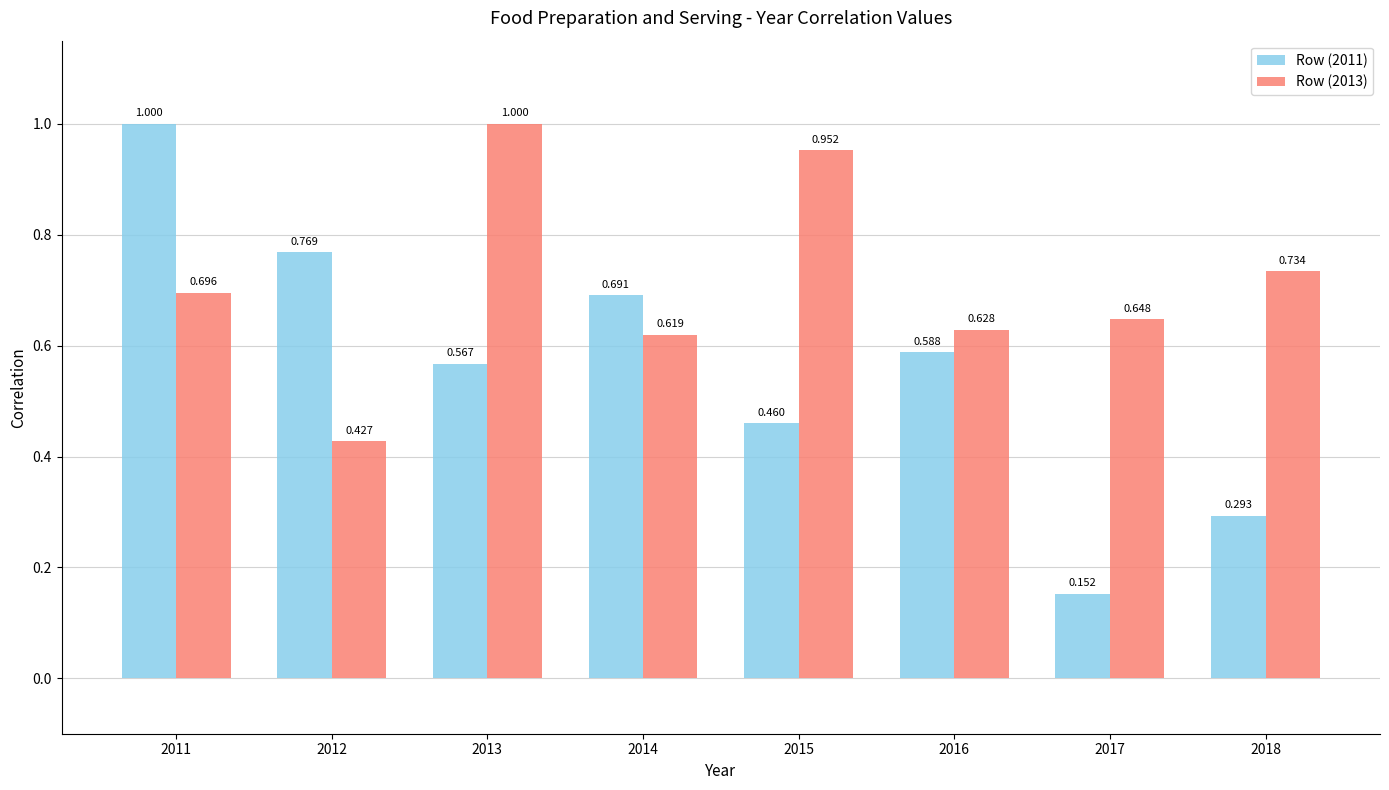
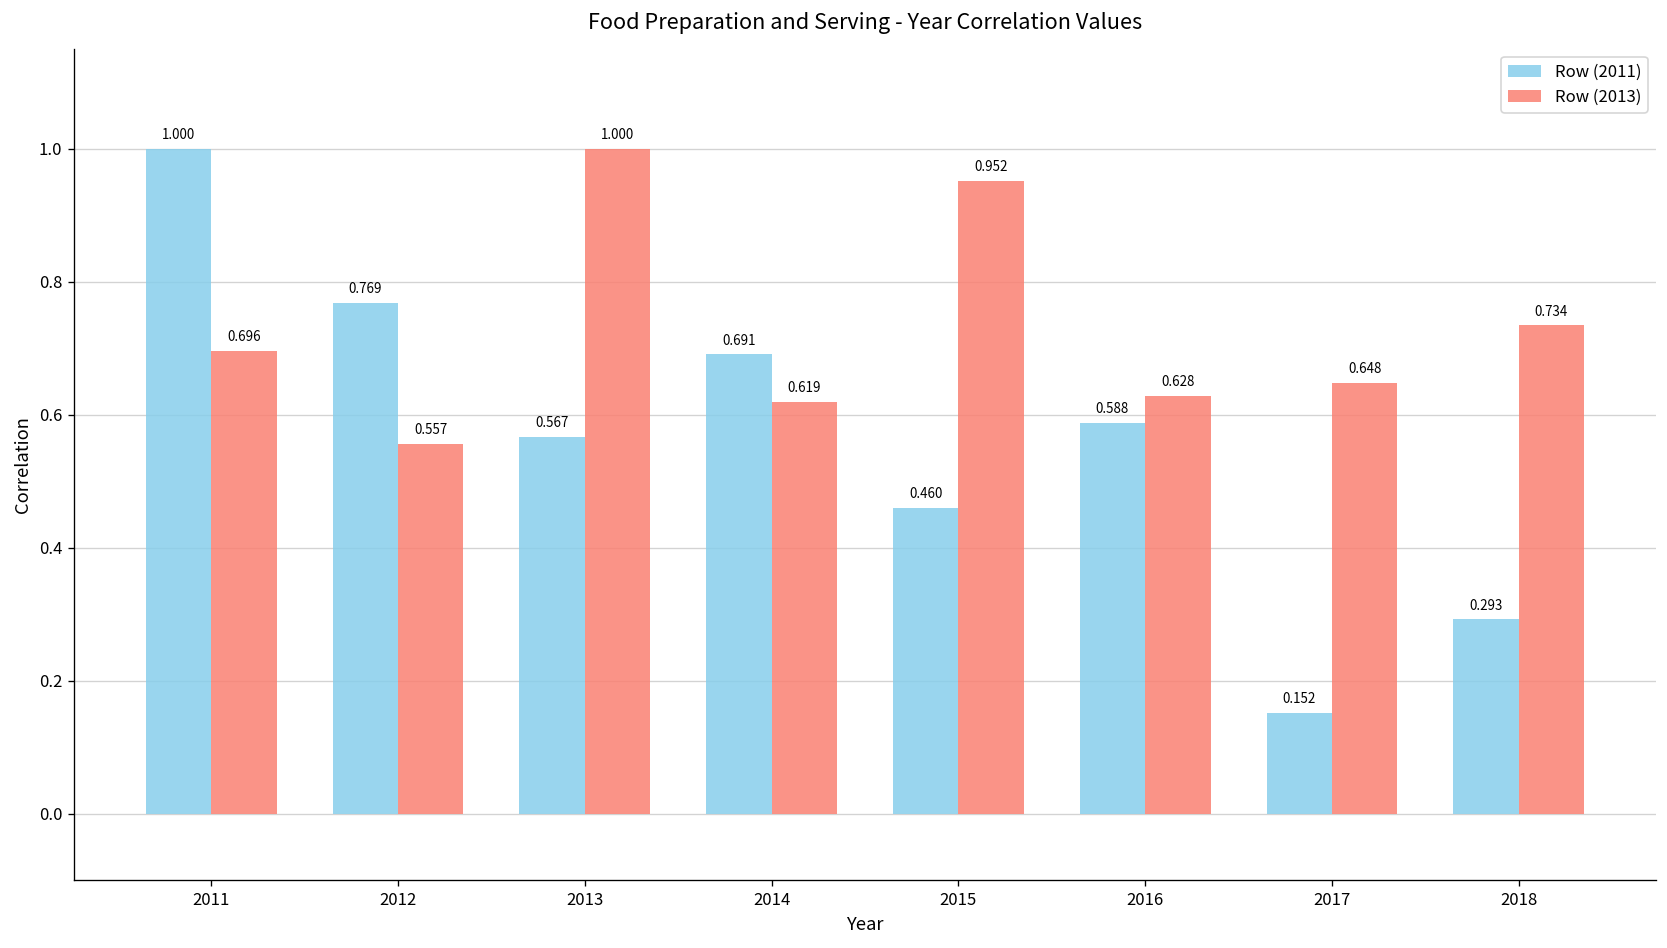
  {
    "Row (2011)": {
      "2011": 1.000,
      "2012": 0.769,
      "2013": 0.567,
      "2014": 0.691,
      "2015": 0.460,
      "2016": 0.588,
      "2017": 0.152,
      "2018": 0.293
    },
    "Row (2013)": {
      "2011": 0.696,
-     "2012": 0.427,
+     "2012": 0.557,
      "2013": 1.000,
      "2014": 0.619,
      "2015": 0.952,
      "2016": 0.628,
      "2017": 0.648,
      "2018": 0.734
    }
  }
